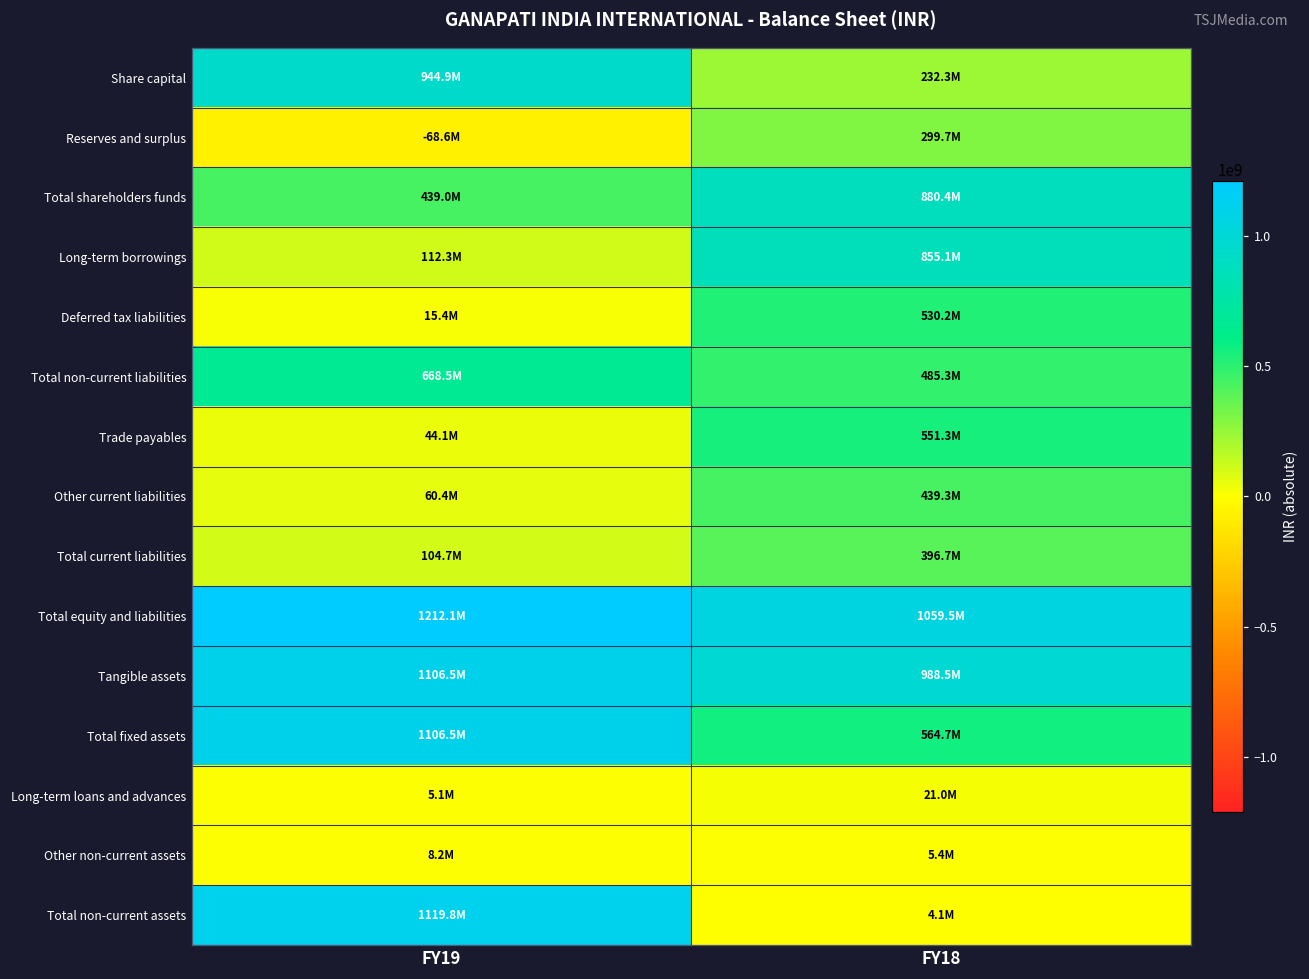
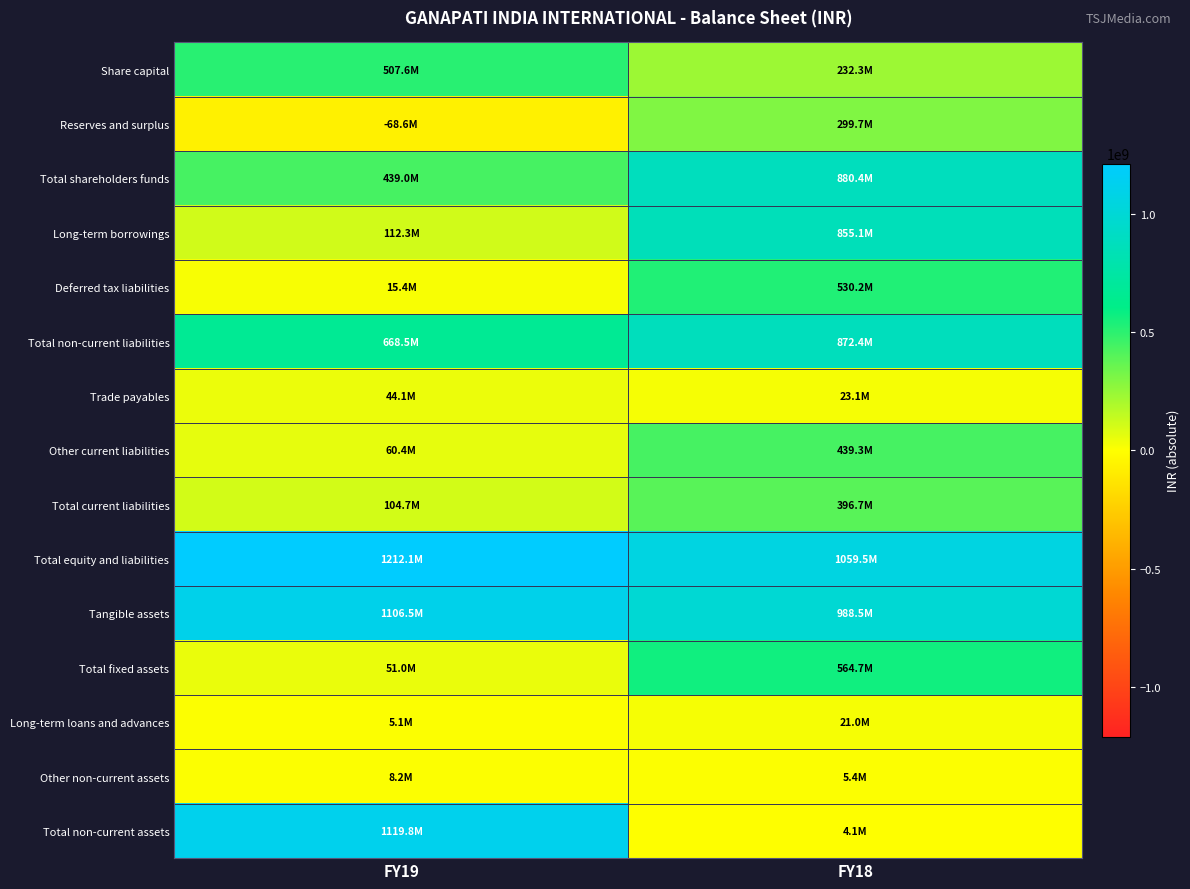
  {
    "Share capital": {
-     "FY19": "944.9M",
+     "FY19": "507.6M",
      "FY18": "232.3M"
    },
    "Reserves and surplus": {
      "FY19": "-68.6M",
      "FY18": "299.7M"
    },
    "Total shareholders funds": {
      "FY19": "439.0M",
      "FY18": "880.4M"
    },
    "Long-term borrowings": {
      "FY19": "112.3M",
      "FY18": "855.1M"
    },
    "Deferred tax liabilities": {
      "FY19": "15.4M",
      "FY18": "530.2M"
    },
    "Total non-current liabilities": {
      "FY19": "668.5M",
-     "FY18": "485.3M"
+     "FY18": "872.4M"
    },
    "Trade payables": {
      "FY19": "44.1M",
-     "FY18": "551.3M"
+     "FY18": "23.1M"
    },
    "Other current liabilities": {
      "FY19": "60.4M",
      "FY18": "439.3M"
    },
    "Total current liabilities": {
      "FY19": "104.7M",
      "FY18": "396.7M"
    },
    "Total equity and liabilities": {
      "FY19": "1212.1M",
      "FY18": "1059.5M"
    },
    "Tangible assets": {
      "FY19": "1106.5M",
      "FY18": "988.5M"
    },
    "Total fixed assets": {
-     "FY19": "1106.5M",
+     "FY19": "51.0M",
      "FY18": "564.7M"
    },
    "Long-term loans and advances": {
      "FY19": "5.1M",
      "FY18": "21.0M"
    },
    "Other non-current assets": {
      "FY19": "8.2M",
      "FY18": "5.4M"
    },
    "Total non-current assets": {
      "FY19": "1119.8M",
      "FY18": "4.1M"
    }
  }
